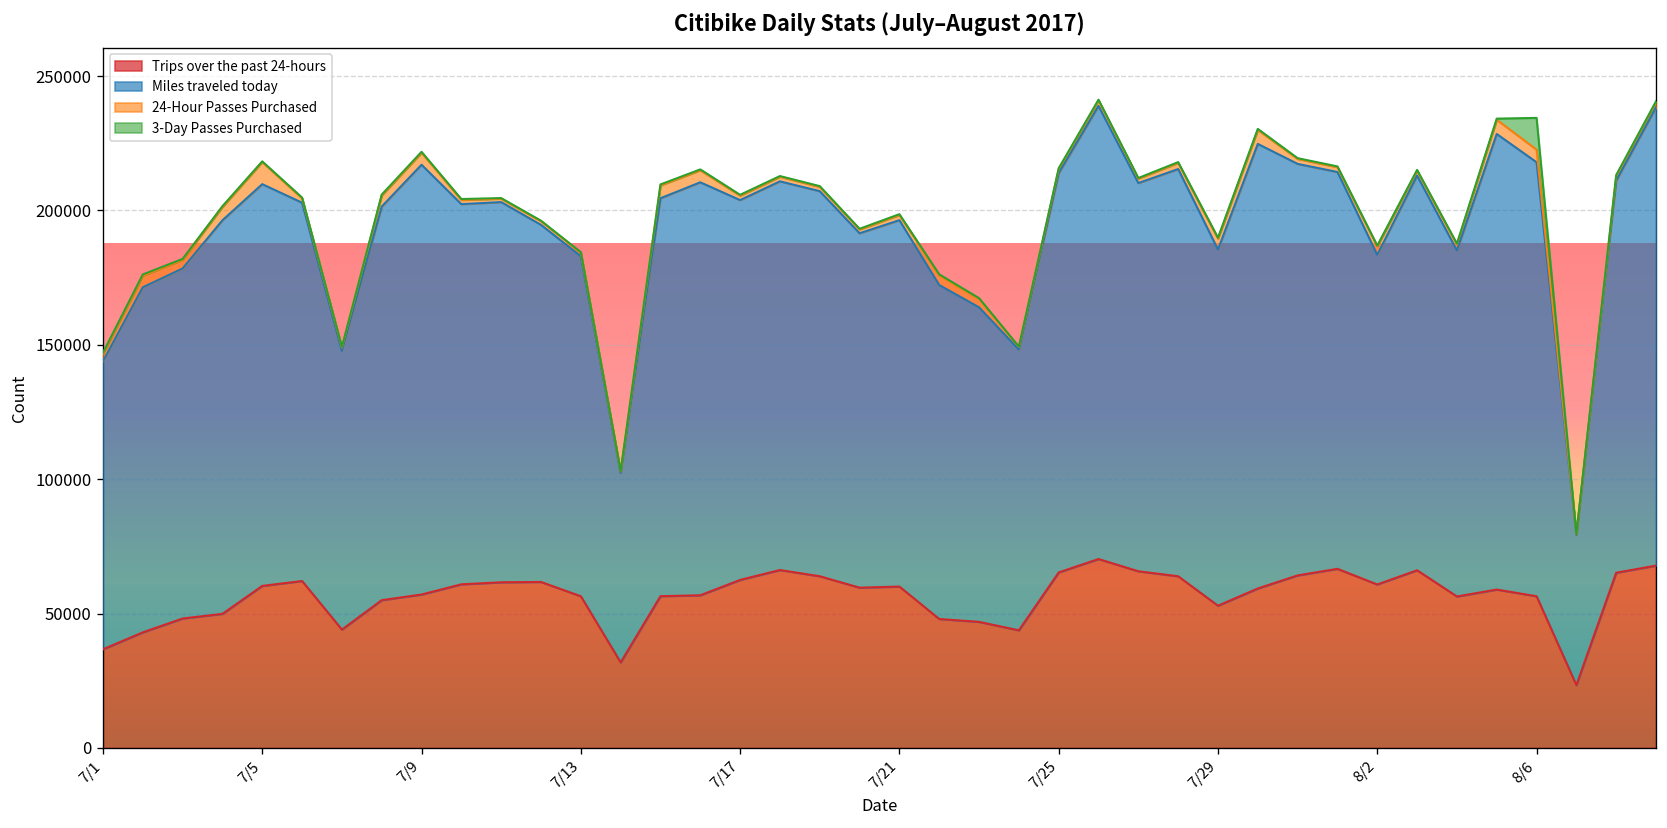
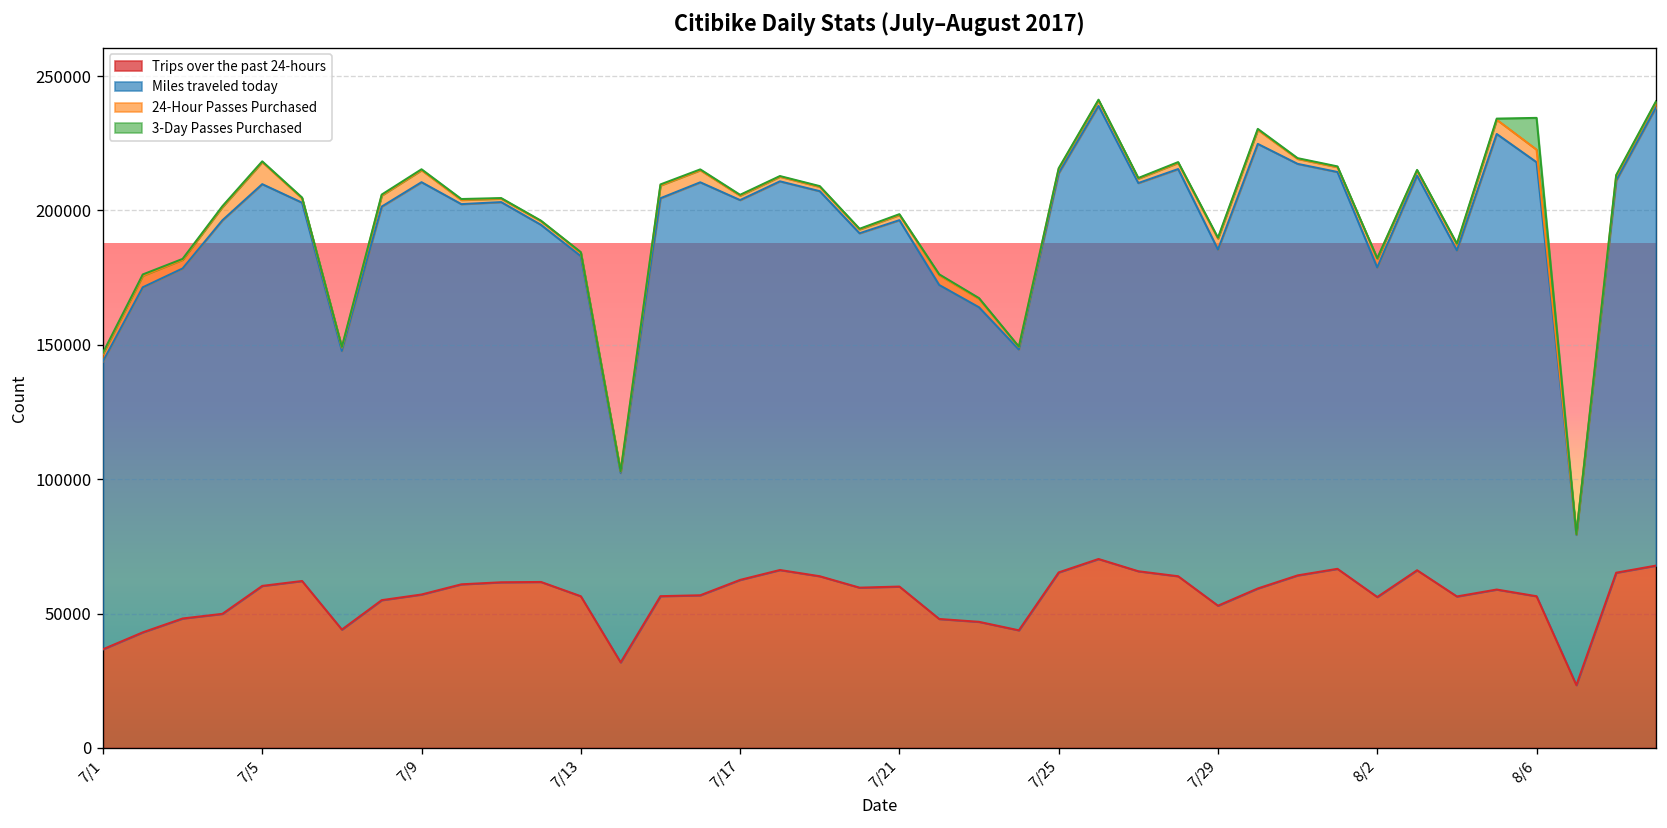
  {
    "Trips over the past 24-hours": {
      "7/1": 37000,
      "7/5": 60000,
      "7/9": 57000,
      "7/13": 56000,
      "7/17": 63000,
      "7/21": 60000,
      "7/25": 65000,
      "7/29": 53000,
-     "8/2": 61000,
+     "8/2": 56000,
      "8/6": 56000
    },
    "Miles traveled today": {
      "7/1": 107000,
      "7/5": 149000,
-     "7/9": 160000,
+     "7/9": 153000,
      "7/13": 127000,
      "7/17": 141000,
      "7/21": 136000,
      "7/25": 149000,
      "7/29": 133000,
      "8/2": 123000,
      "8/6": 161000
    },
    "24-Hour Passes Purchased": {
      "8/6": 5000
    },
    "3-Day Passes Purchased": {
      "8/6": 12000
    }
  }
